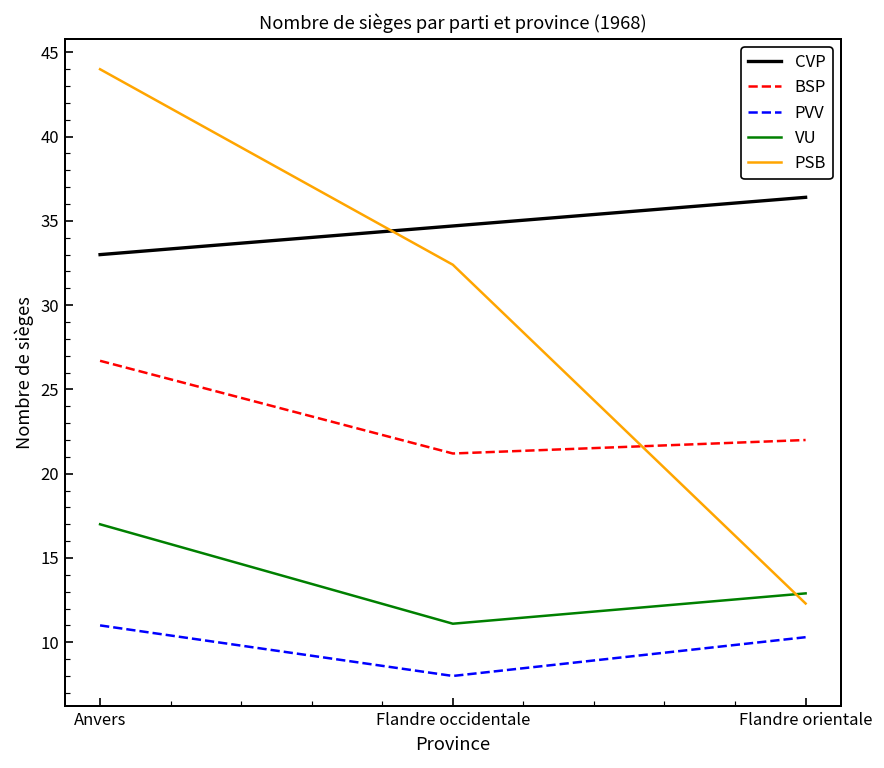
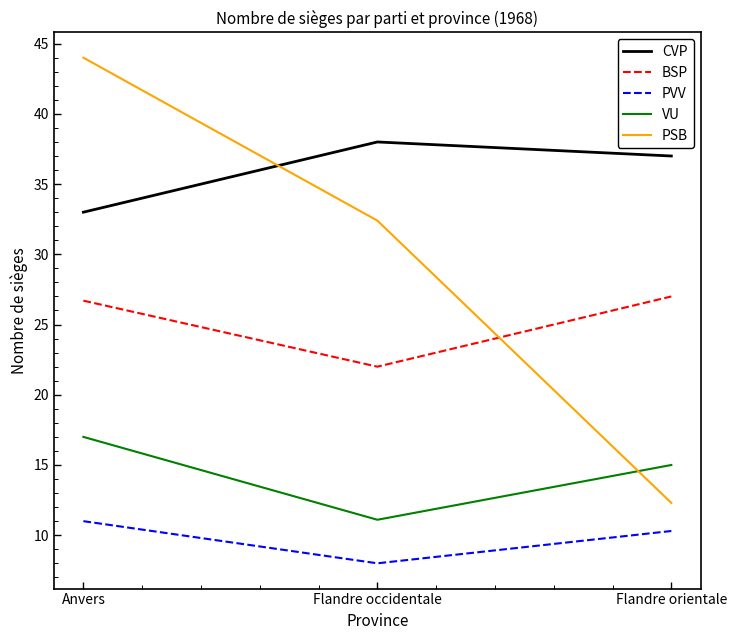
  {
    "CVP": {
      "Anvers": 33.0,
-     "Flandre occidentale": 34.7,
-     "Flandre orientale": 36.4
+     "Flandre occidentale": 38.0,
+     "Flandre orientale": 37.0
    },
    "BSP": {
      "Anvers": 26.7,
-     "Flandre occidentale": 21.2,
-     "Flandre orientale": 22
+     "Flandre occidentale": 22.0,
+     "Flandre orientale": 27
    },
    "PVV": {
      "Anvers": 11.0,
      "Flandre occidentale": 8.0,
      "Flandre orientale": 10.3
    },
    "VU": {
      "Anvers": 17.0,
      "Flandre occidentale": 11.1,
-     "Flandre orientale": 12.9
+     "Flandre orientale": 15.0
    },
    "PSB": {
      "Anvers": 44.0,
      "Flandre occidentale": 32.4,
      "Flandre orientale": 12.3
    }
  }
